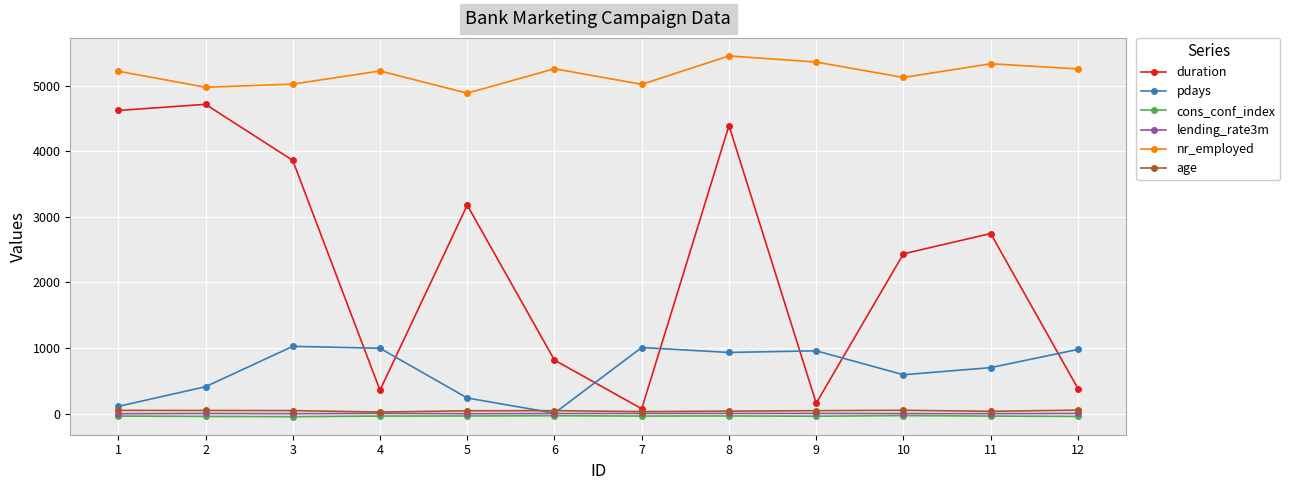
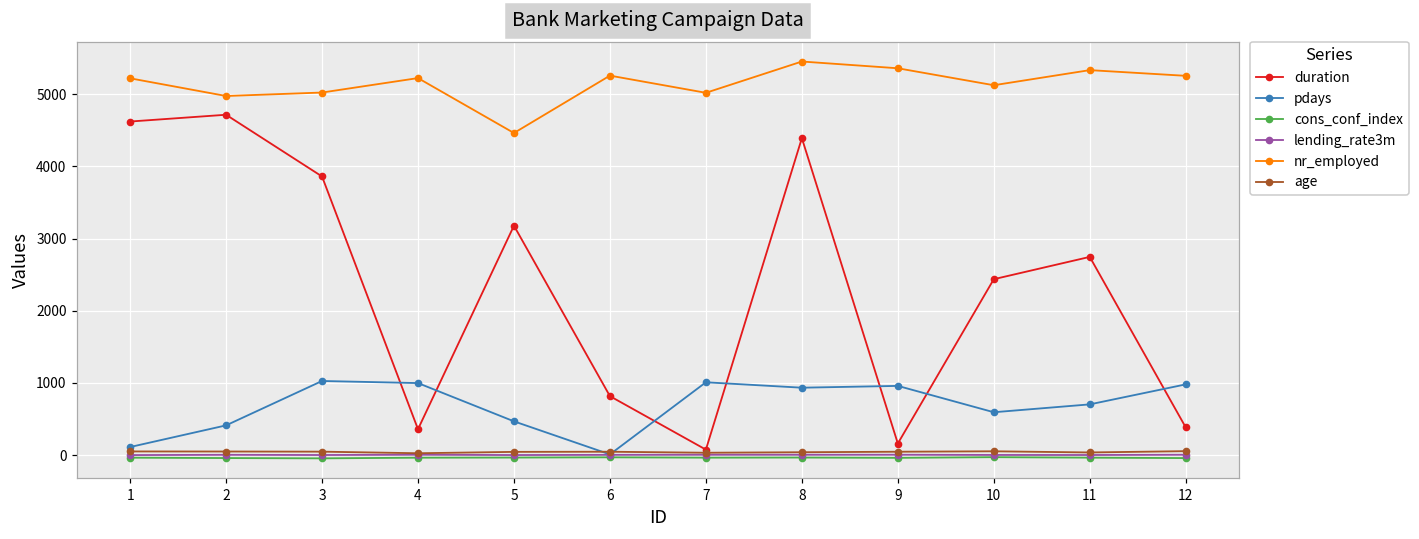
  {
    "duration": {
      "1": 4600,
      "2": 4700,
      "3": 3900,
      "4": 400,
      "5": 3200,
      "6": 800,
      "7": 100,
      "8": 4400,
      "9": 200,
      "10": 2400,
      "11": 2700,
      "12": 400
    },
    "pdays": {
      "1": 100,
      "2": 400,
      "3": 1000,
      "4": 1000,
-     "5": 200,
+     "5": 500,
      "7": 1000,
      "8": 900,
      "9": 1000,
      "10": 600,
      "11": 700,
      "12": 1000
    },
    "cons_conf_index": {
      "2": 0,
      "3": 0,
      "4": 0,
      "7": 0,
      "9": 0,
      "12": 0
    },
    "lending_rate3m": {
      "2": 0,
      "3": 0,
      "9": 0,
      "12": 0
    },
    "nr_employed": {
      "1": 5200,
      "2": 5000,
      "3": 5000,
      "4": 5200,
-     "5": 4900,
+     "5": 4500,
      "6": 5300,
      "7": 5000,
      "8": 5500,
      "9": 5400,
      "10": 5100,
      "11": 5300,
      "12": 5300
    },
    "age": {
      "1": 100,
      "2": 100,
      "3": 0,
      "5": 0,
      "9": 0,
      "10": 100,
      "12": 100
    }
  }
